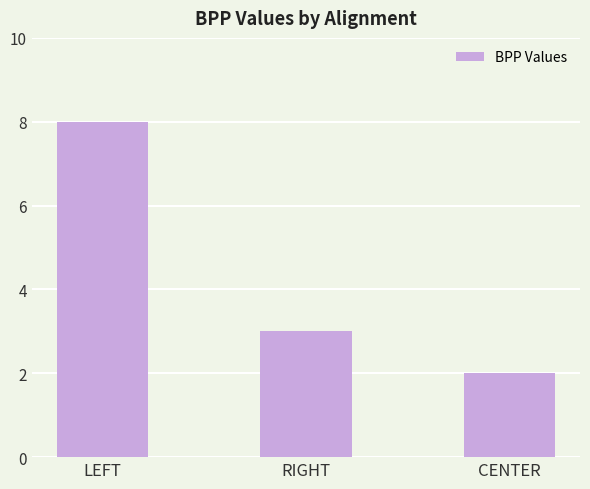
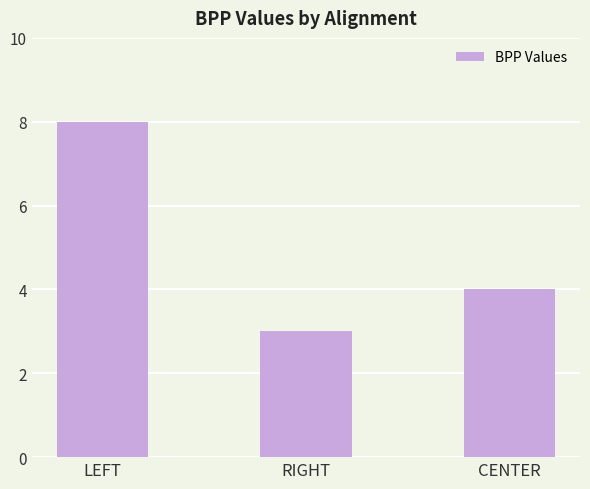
  {
    "LEFT": 8,
    "RIGHT": 3,
-   "CENTER": 2
+   "CENTER": 4
  }
